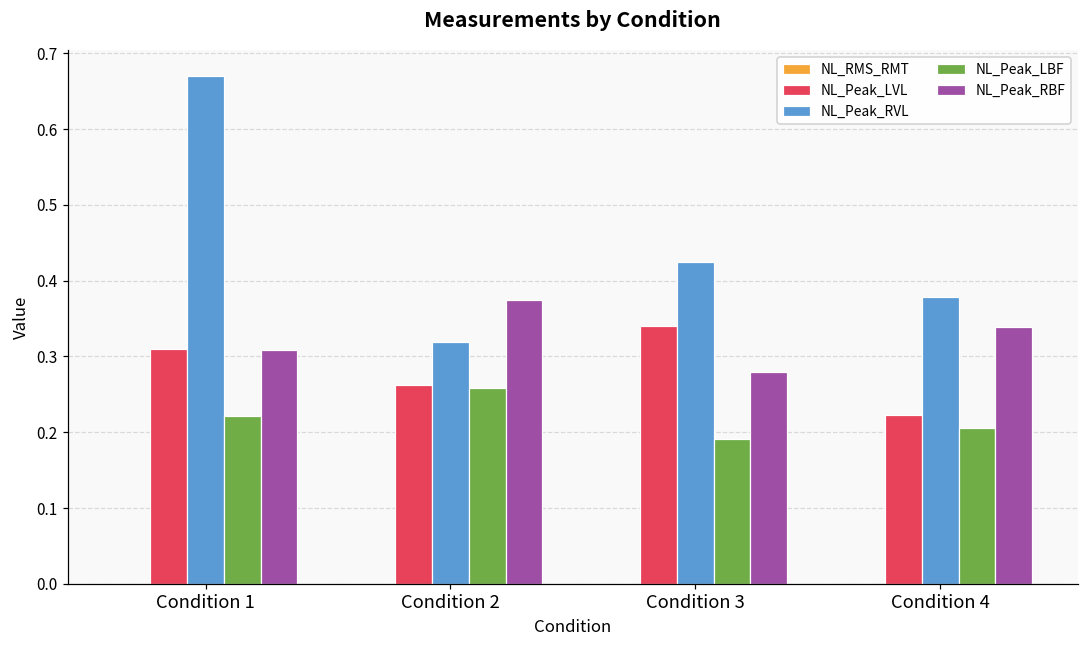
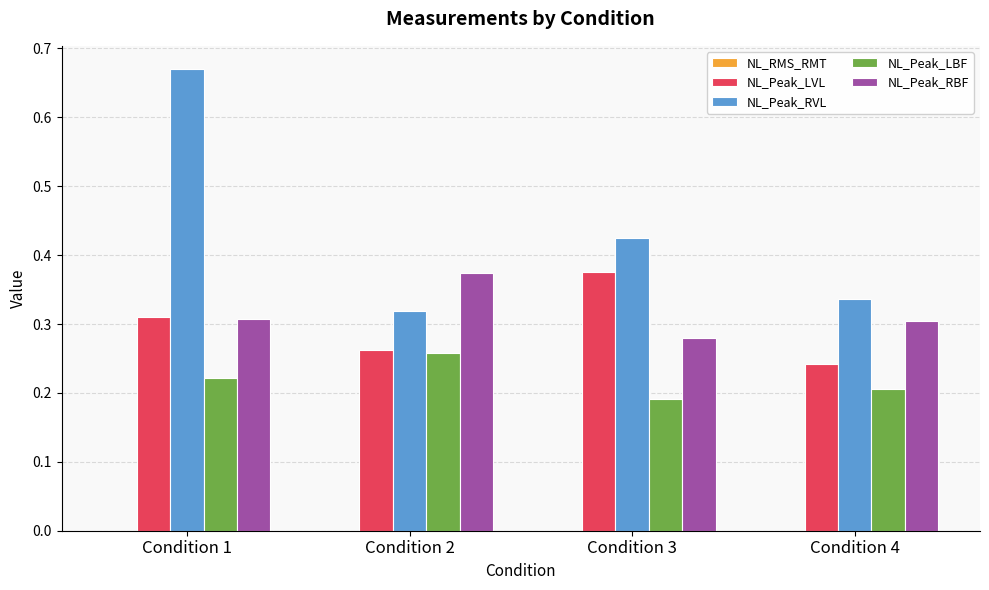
  {
    "NL_Peak_LVL": {
      "Condition 1": 0.31,
      "Condition 2": 0.26,
-     "Condition 3": 0.34,
-     "Condition 4": 0.22
+     "Condition 3": 0.38,
+     "Condition 4": 0.24
    },
    "NL_Peak_RVL": {
      "Condition 1": 0.67,
      "Condition 2": 0.32,
      "Condition 3": 0.43,
-     "Condition 4": 0.38
+     "Condition 4": 0.34
    },
    "NL_Peak_LBF": {
      "Condition 1": 0.22,
      "Condition 2": 0.26,
      "Condition 3": 0.19,
      "Condition 4": 0.21
    },
    "NL_Peak_RBF": {
      "Condition 1": 0.31,
      "Condition 2": 0.37,
      "Condition 3": 0.28,
-     "Condition 4": 0.34
+     "Condition 4": 0.31
    }
  }
